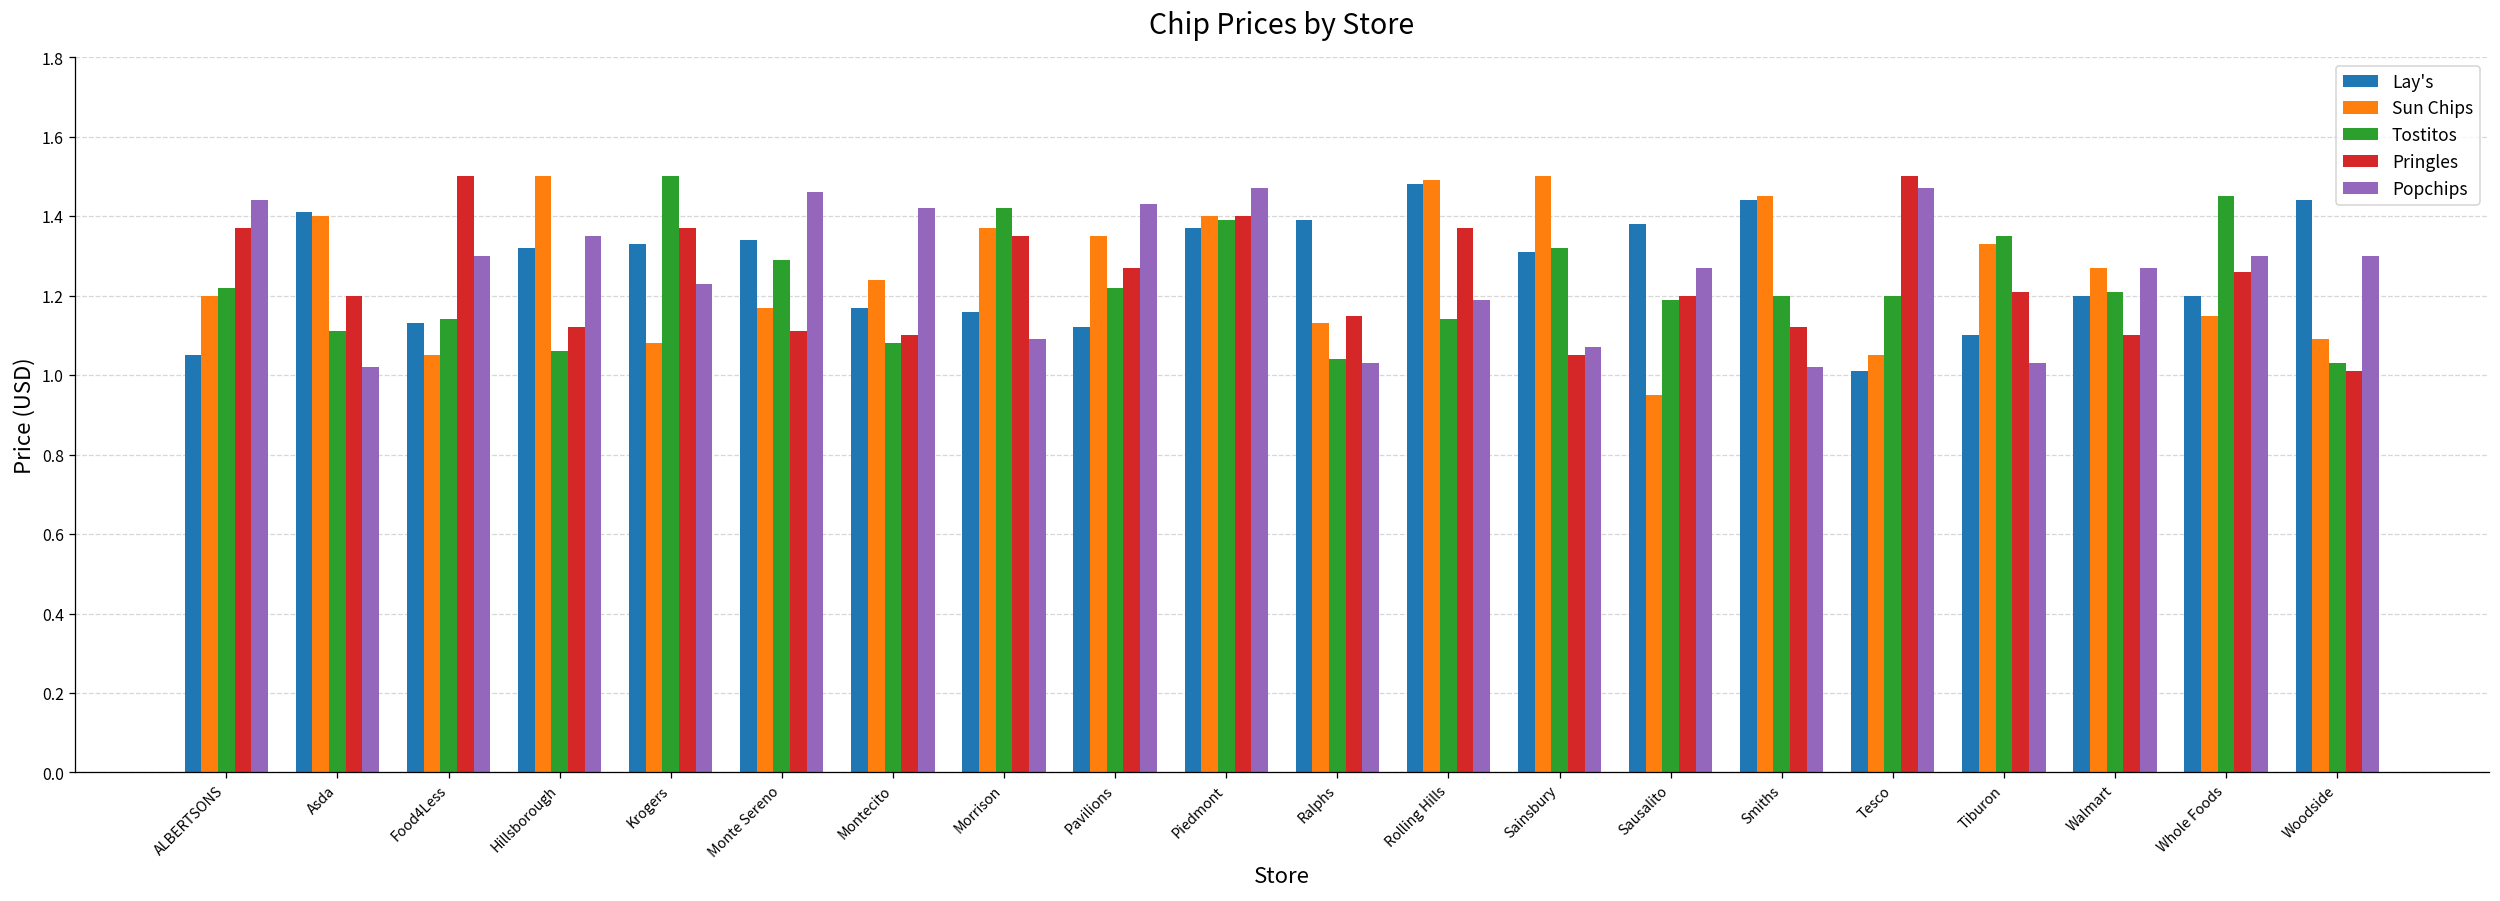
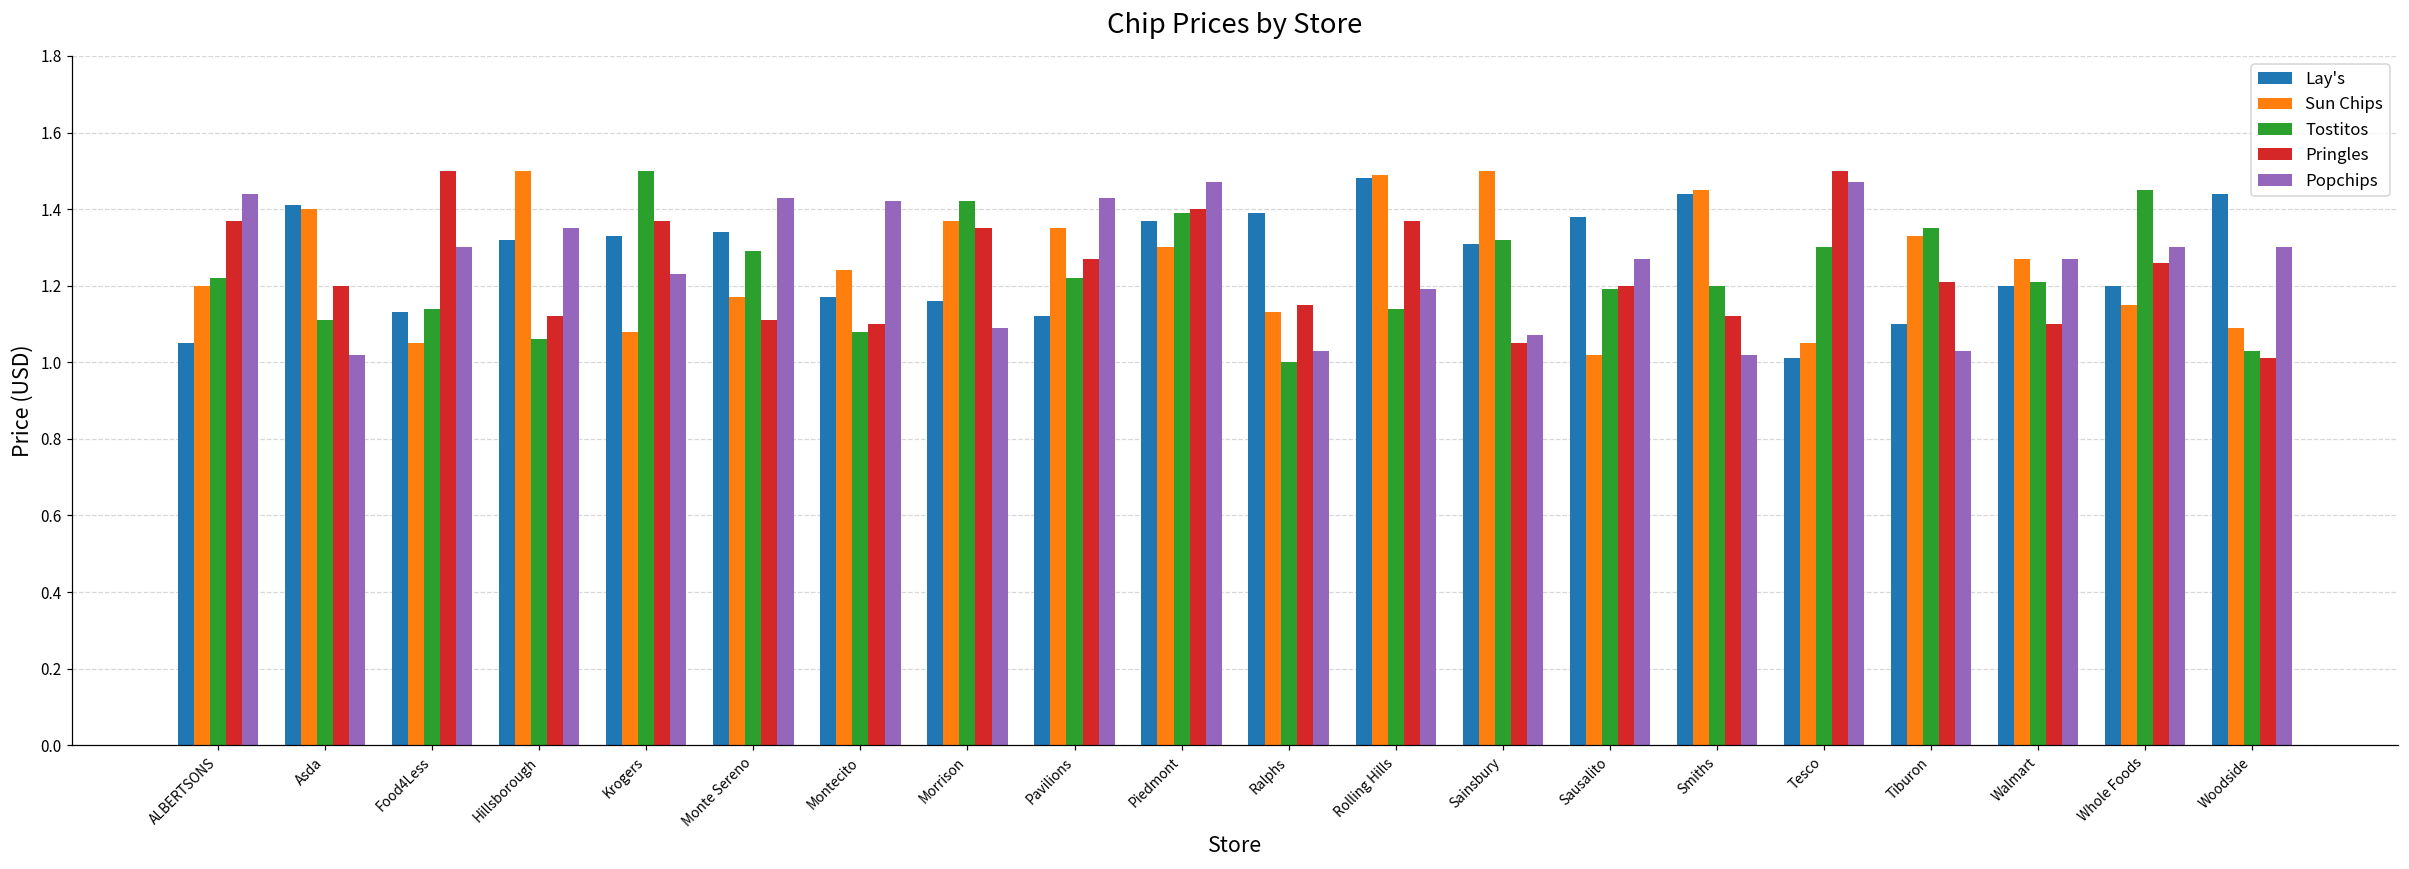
  {
    "Lay's": {
      "ALBERTSONS": 1.05,
      "Asda": 1.41,
      "Food4Less": 1.13,
      "Hillsborough": 1.32,
      "Krogers": 1.33,
      "Monte Sereno": 1.34,
      "Montecito": 1.17,
      "Morrison": 1.16,
      "Pavilions": 1.12,
      "Piedmont": 1.37,
      "Ralphs": 1.39,
      "Rolling Hills": 1.48,
      "Sainsbury": 1.31,
      "Sausalito": 1.38,
      "Smiths": 1.44,
      "Tesco": 1.01,
      "Tiburon": 1.10,
      "Walmart": 1.20,
      "Whole Foods": 1.20,
      "Woodside": 1.44
    },
    "Sun Chips": {
      "ALBERTSONS": 1.20,
      "Asda": 1.40,
      "Food4Less": 1.05,
      "Hillsborough": 1.50,
      "Krogers": 1.08,
      "Monte Sereno": 1.17,
      "Montecito": 1.24,
      "Morrison": 1.37,
      "Pavilions": 1.35,
-     "Piedmont": 1.4,
+     "Piedmont": 1.3,
      "Ralphs": 1.13,
      "Rolling Hills": 1.49,
      "Sainsbury": 1.50,
-     "Sausalito": 0.95,
+     "Sausalito": 1.02,
      "Smiths": 1.45,
      "Tesco": 1.05,
      "Tiburon": 1.33,
      "Walmart": 1.27,
      "Whole Foods": 1.15,
      "Woodside": 1.09
    },
    "Tostitos": {
      "ALBERTSONS": 1.22,
      "Asda": 1.11,
      "Food4Less": 1.14,
      "Hillsborough": 1.06,
      "Krogers": 1.50,
      "Monte Sereno": 1.29,
      "Montecito": 1.08,
      "Morrison": 1.42,
      "Pavilions": 1.22,
      "Piedmont": 1.39,
-     "Ralphs": 1.04,
+     "Ralphs": 1.00,
      "Rolling Hills": 1.14,
      "Sainsbury": 1.32,
      "Sausalito": 1.19,
      "Smiths": 1.20,
-     "Tesco": 1.2,
+     "Tesco": 1.3,
      "Tiburon": 1.35,
      "Walmart": 1.21,
      "Whole Foods": 1.45,
      "Woodside": 1.03
    },
    "Pringles": {
      "ALBERTSONS": 1.37,
      "Asda": 1.20,
      "Food4Less": 1.50,
      "Hillsborough": 1.12,
      "Krogers": 1.37,
      "Monte Sereno": 1.11,
      "Montecito": 1.10,
      "Morrison": 1.35,
      "Pavilions": 1.27,
      "Piedmont": 1.40,
      "Ralphs": 1.15,
      "Rolling Hills": 1.37,
      "Sainsbury": 1.05,
      "Sausalito": 1.20,
      "Smiths": 1.12,
      "Tesco": 1.50,
      "Tiburon": 1.21,
      "Walmart": 1.10,
      "Whole Foods": 1.26,
      "Woodside": 1.01
    },
    "Popchips": {
      "ALBERTSONS": 1.44,
      "Asda": 1.02,
      "Food4Less": 1.30,
      "Hillsborough": 1.35,
      "Krogers": 1.23,
-     "Monte Sereno": 1.46,
+     "Monte Sereno": 1.43,
      "Montecito": 1.42,
      "Morrison": 1.09,
      "Pavilions": 1.43,
      "Piedmont": 1.47,
      "Ralphs": 1.03,
      "Rolling Hills": 1.19,
      "Sainsbury": 1.07,
      "Sausalito": 1.27,
      "Smiths": 1.02,
      "Tesco": 1.47,
      "Tiburon": 1.03,
      "Walmart": 1.27,
      "Whole Foods": 1.30,
      "Woodside": 1.30
    }
  }
